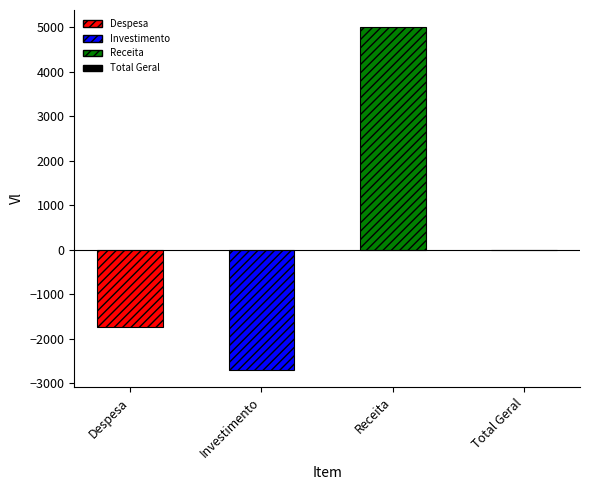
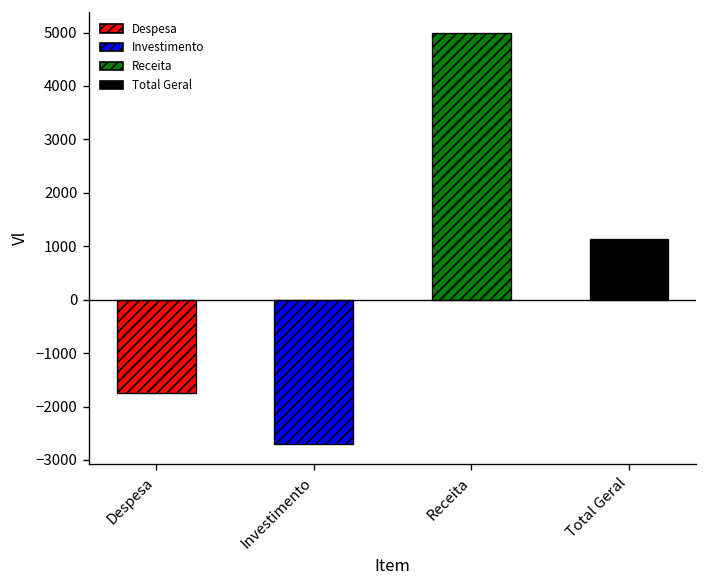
  {
    "Despesa": -1700,
    "Investimento": -2700,
    "Receita": 5000,
-   "Total Geral": 0
+   "Total Geral": 1100
  }
